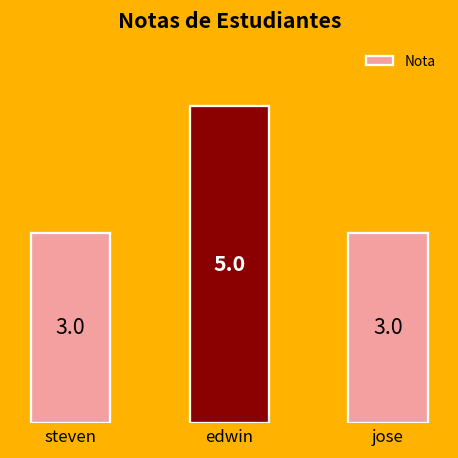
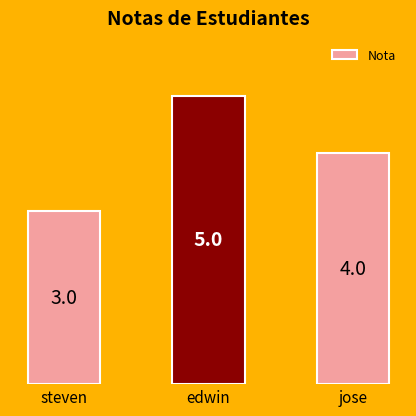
  {
    "steven": 3.0,
    "edwin": 5.0,
-   "jose": 3.0
+   "jose": 4.0
  }
